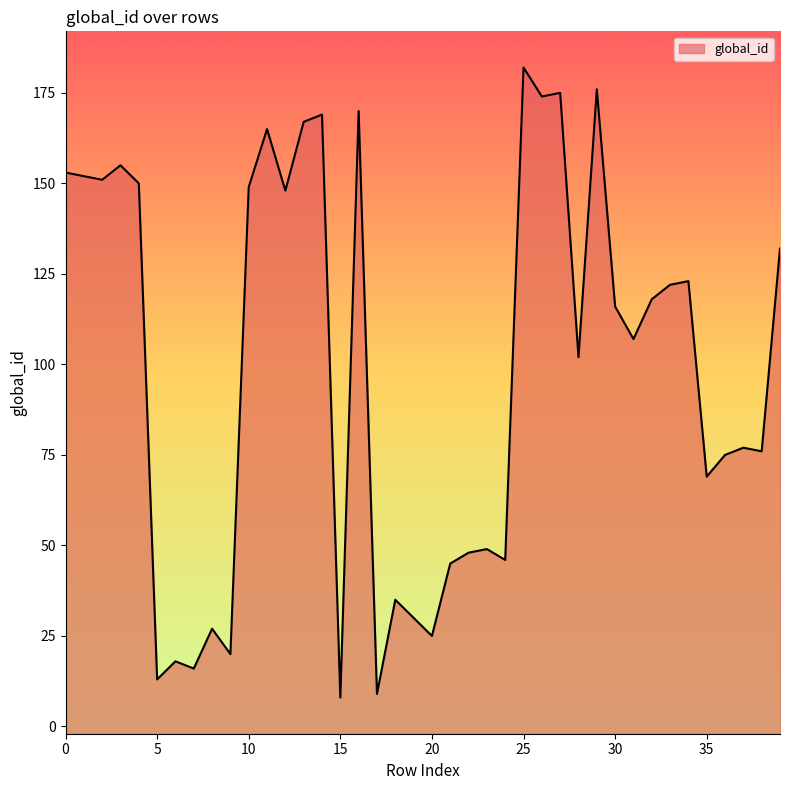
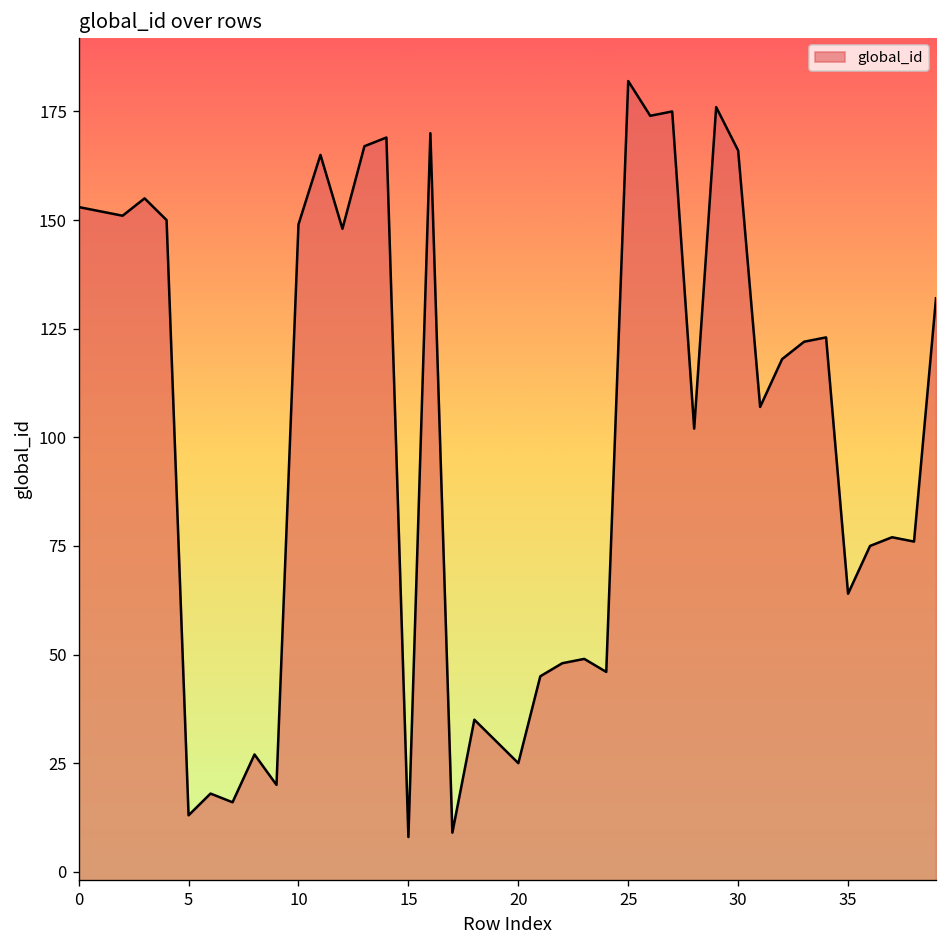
  {
    "0": 153,
    "5": 13,
    "10": 149,
    "15": 8,
    "20": 25,
    "25": 182,
-   "30": 116,
-   "35": 69
+   "30": 166,
+   "35": 64
  }
